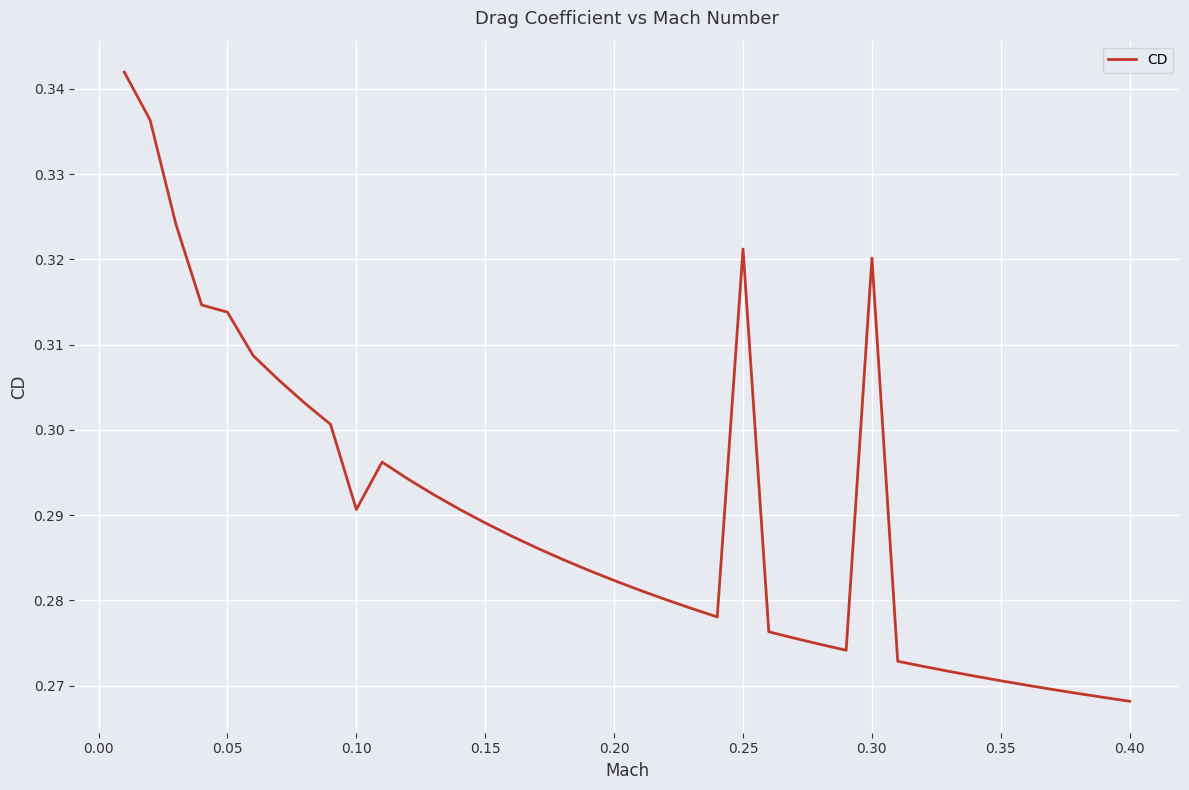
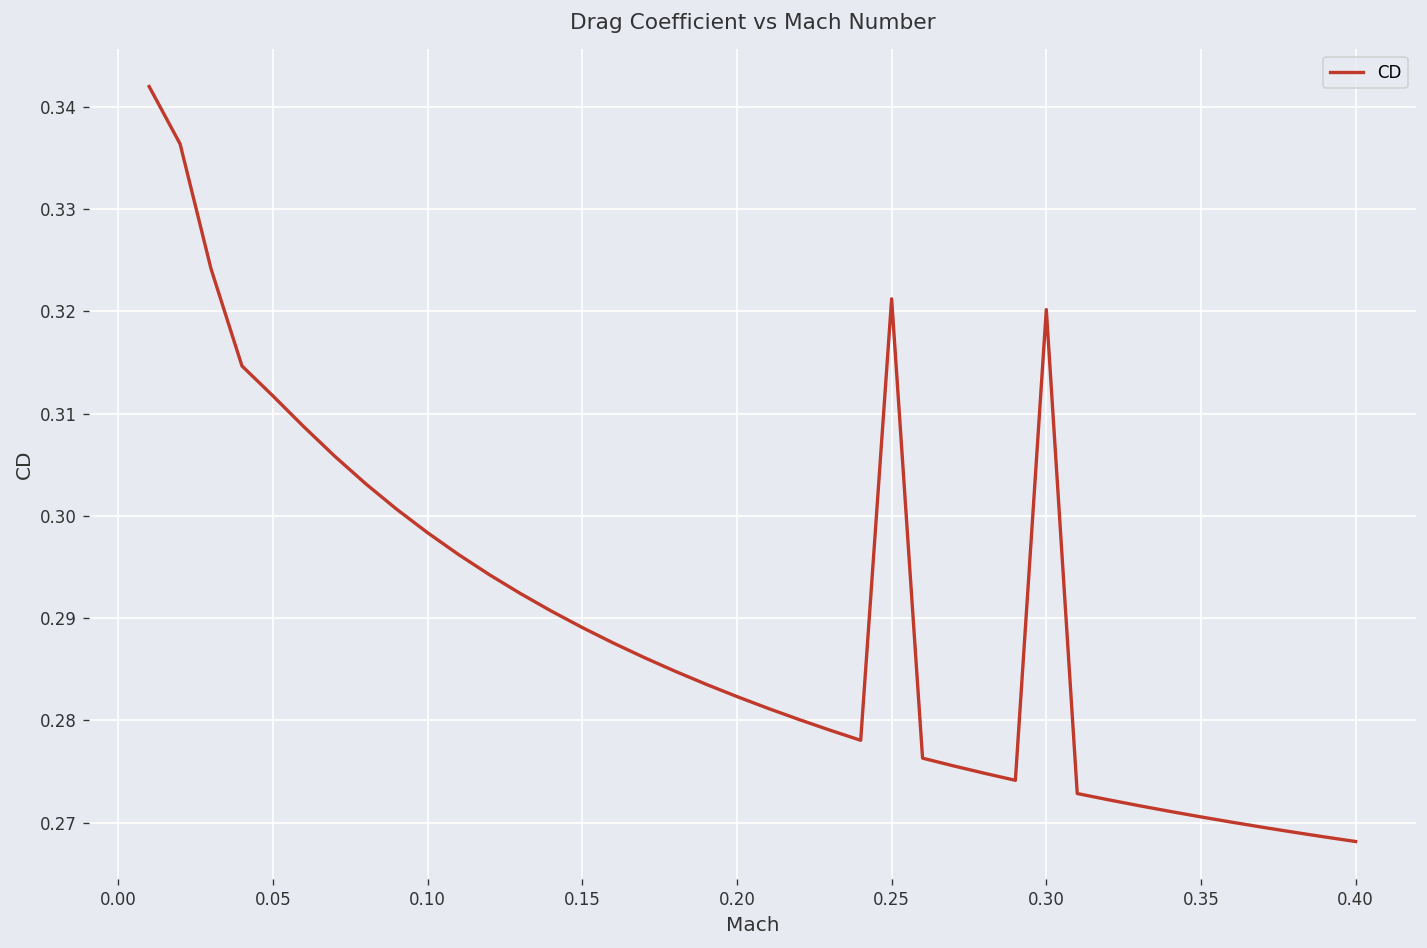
  {
-   "0.05": 0.314,
-   "0.10": 0.291,
+   "0.05": 0.312,
+   "0.10": 0.298,
    "0.15": 0.289,
    "0.20": 0.282,
    "0.25": 0.321,
    "0.30": 0.320,
    "0.35": 0.271,
    "0.40": 0.268
  }
